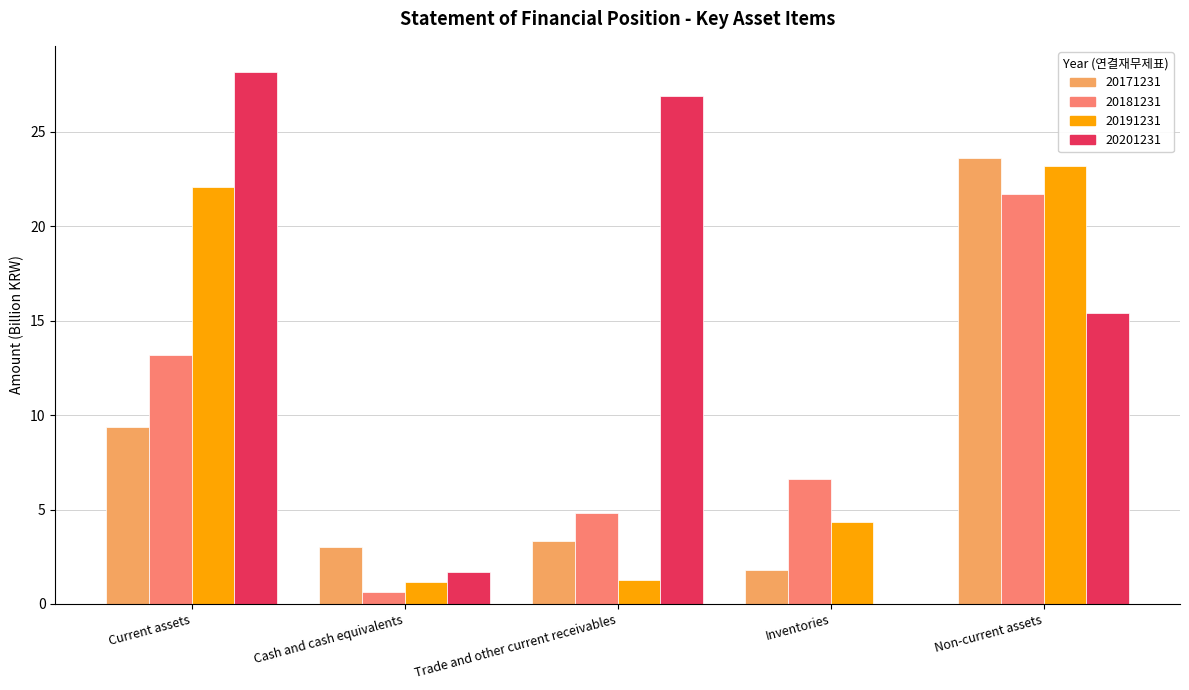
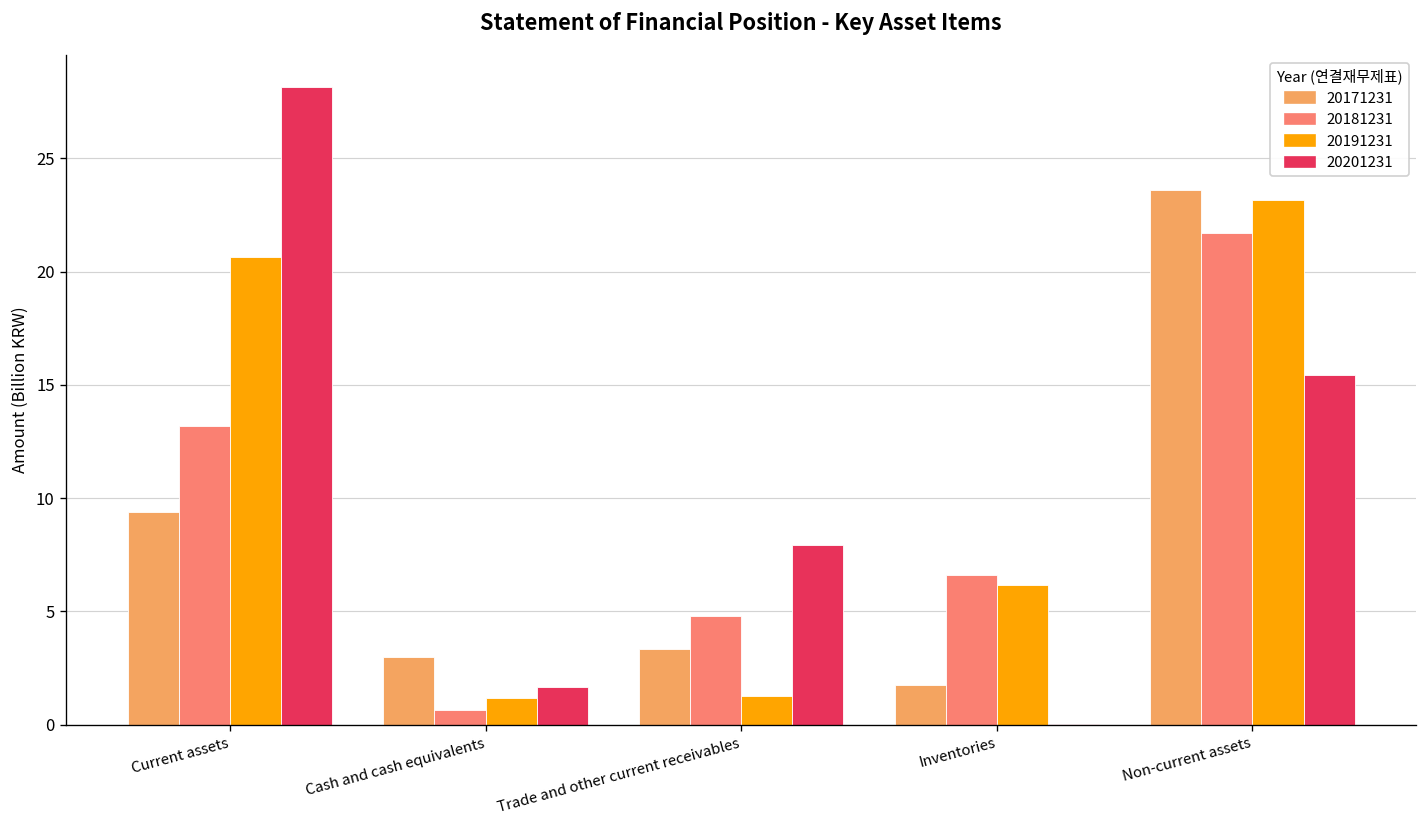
  {
    "20191231": {
-     "Current assets": 22.1,
+     "Current assets": 20.6,
      "Cash and cash equivalents": 1.2,
      "Trade and other current receivables": 1.3,
-     "Inventories": 4.3,
+     "Inventories": 6.2,
      "Non-current assets": 23.2
    },
    "20201231": {
      "Current assets": 28.1,
      "Cash and cash equivalents": 1.7,
-     "Trade and other current receivables": 26.9,
+     "Trade and other current receivables": 7.9,
      "Non-current assets": 15.4
    }
  }
